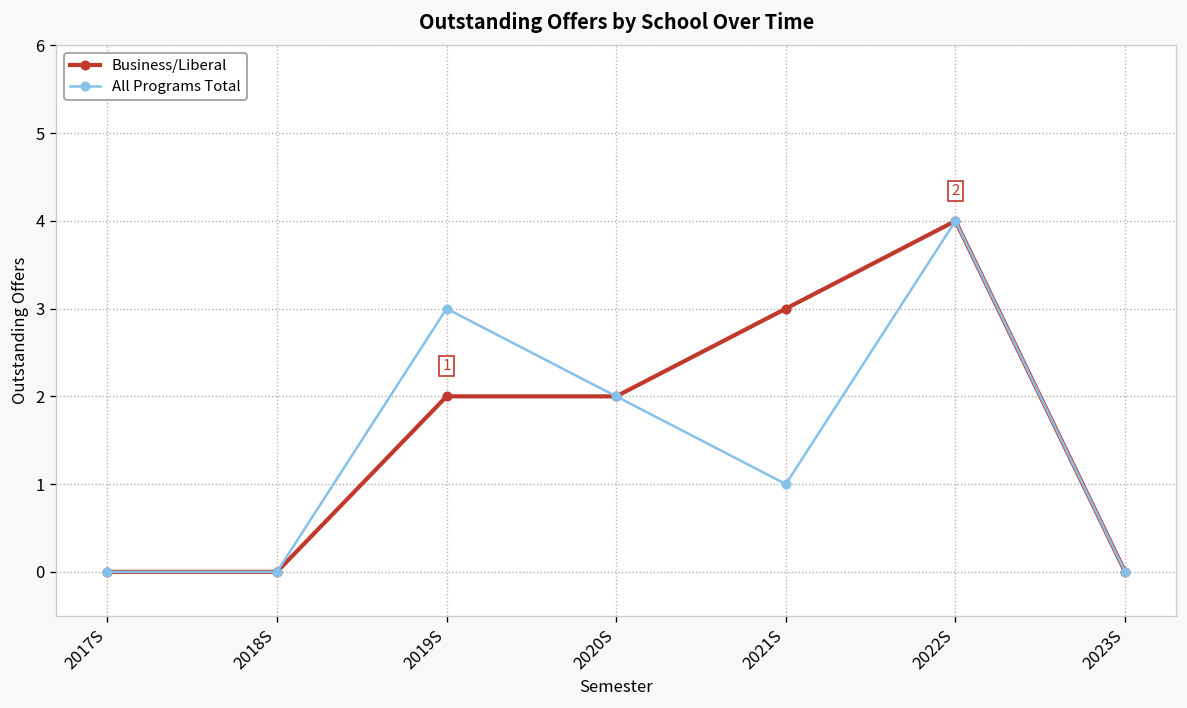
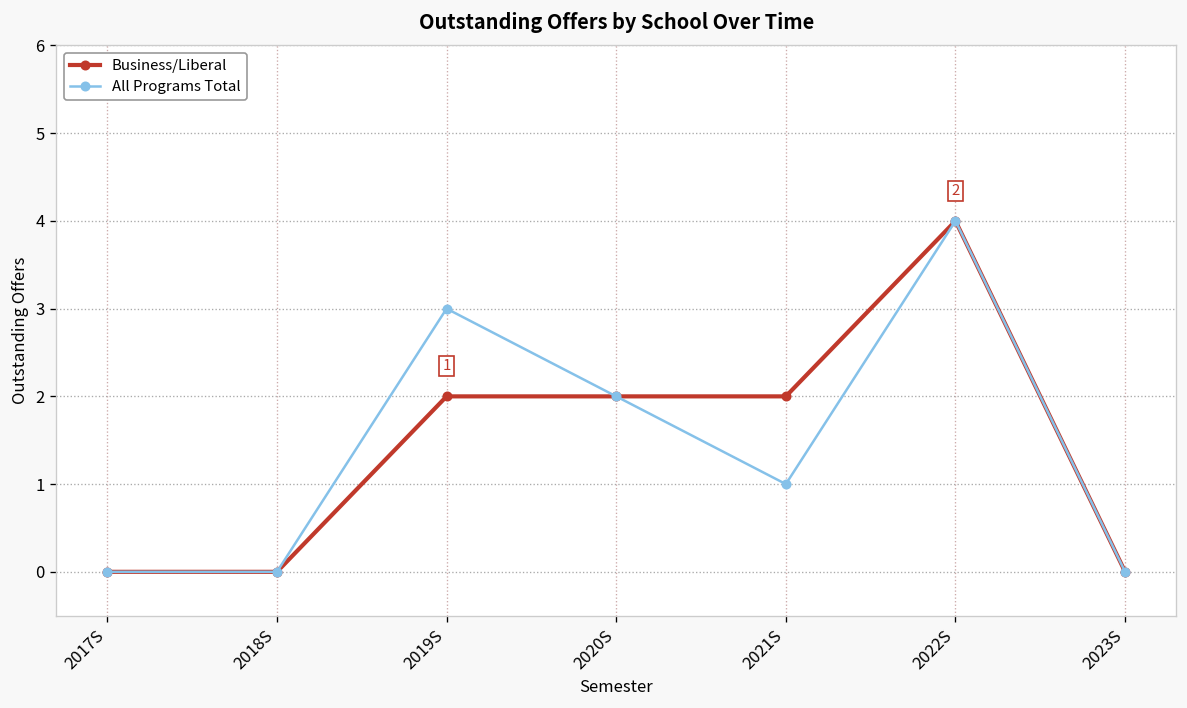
  {
    "Business/Liberal": {
-     "2021S": 3
+     "2021S": 2
    },
    "All Programs Total": {
      "2019S": 3,
      "2021S": 1
    }
  }
